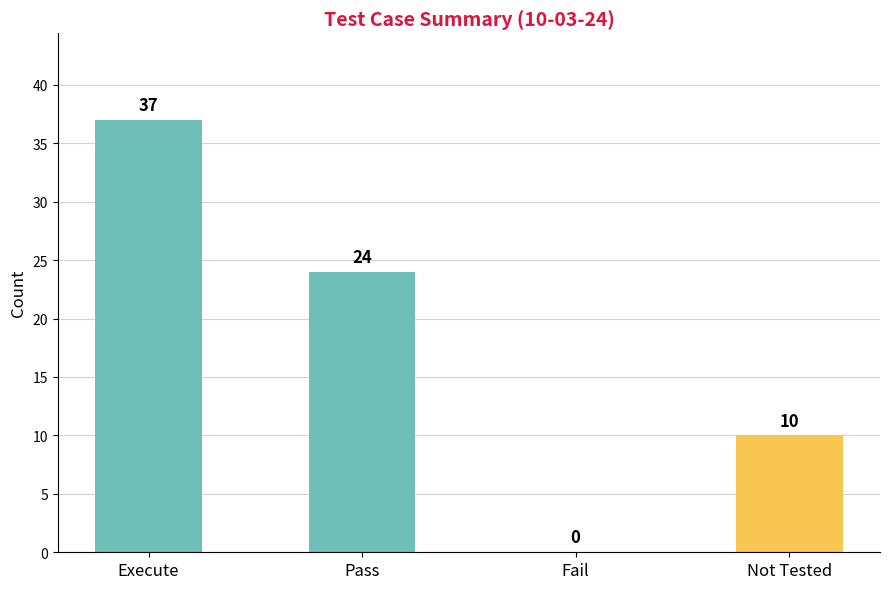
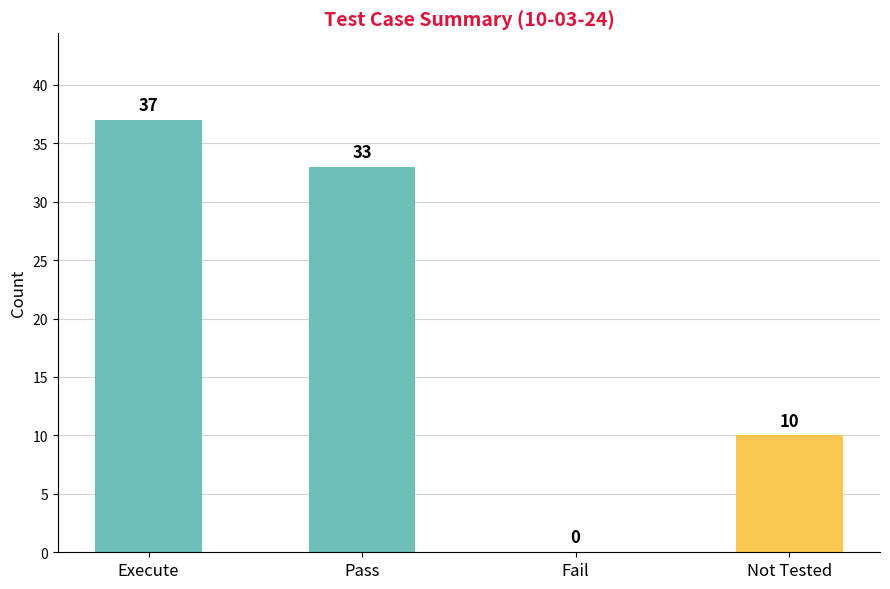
  {
    "Execute": 37,
-   "Pass": 24,
+   "Pass": 33,
    "Fail": 0,
    "Not Tested": 10
  }
